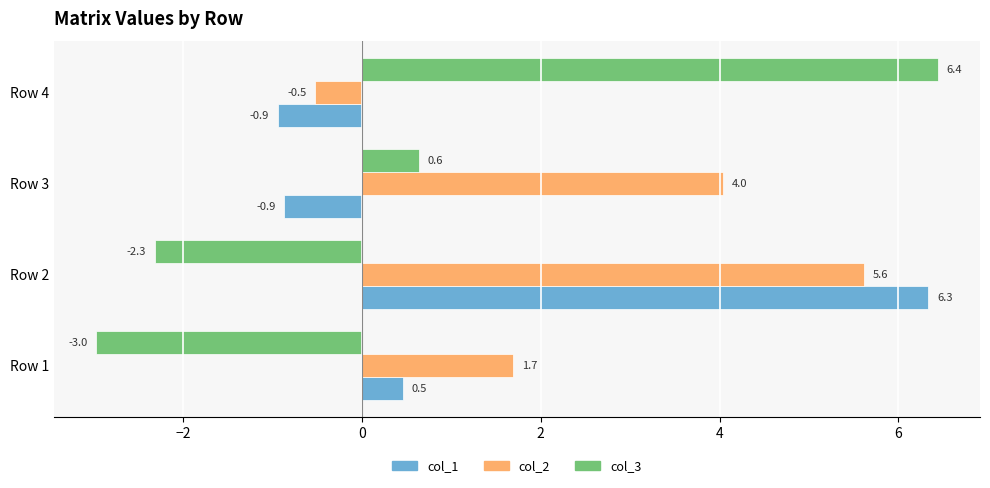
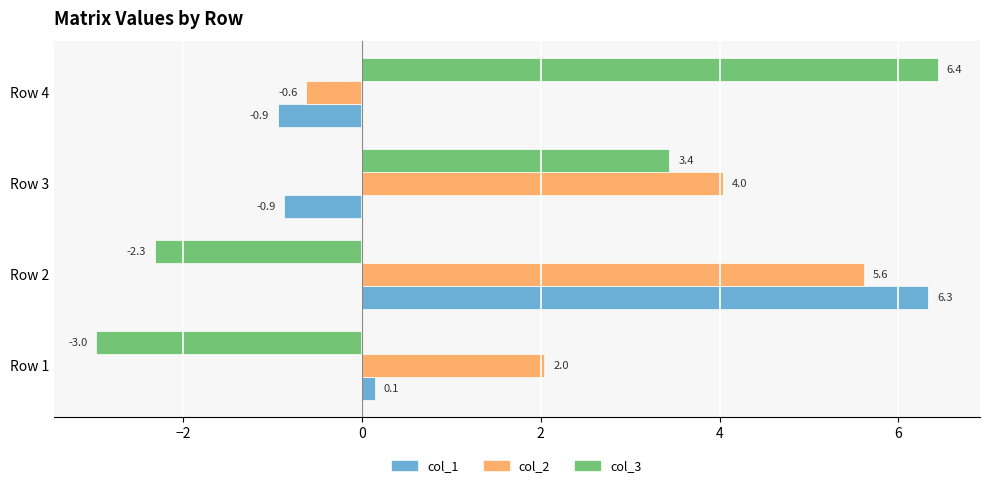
  {
    "col_1": {
      "Row 4": -0.9,
      "Row 3": -0.9,
      "Row 2": 6.3,
-     "Row 1": 0.5
+     "Row 1": 0.1
    },
    "col_2": {
-     "Row 4": -0.5,
+     "Row 4": -0.6,
      "Row 3": 4.0,
      "Row 2": 5.6,
-     "Row 1": 1.7
+     "Row 1": 2.0
    },
    "col_3": {
      "Row 4": 6.4,
-     "Row 3": 0.6,
+     "Row 3": 3.4,
      "Row 2": -2.3,
      "Row 1": -3.0
    }
  }
